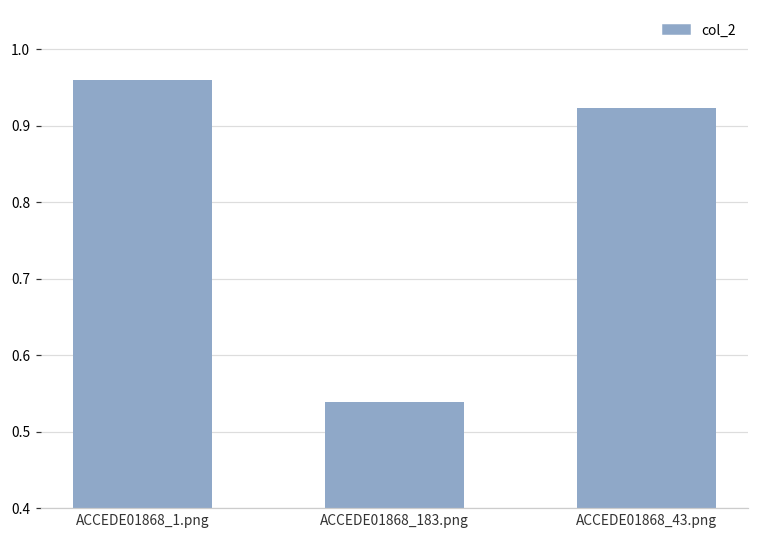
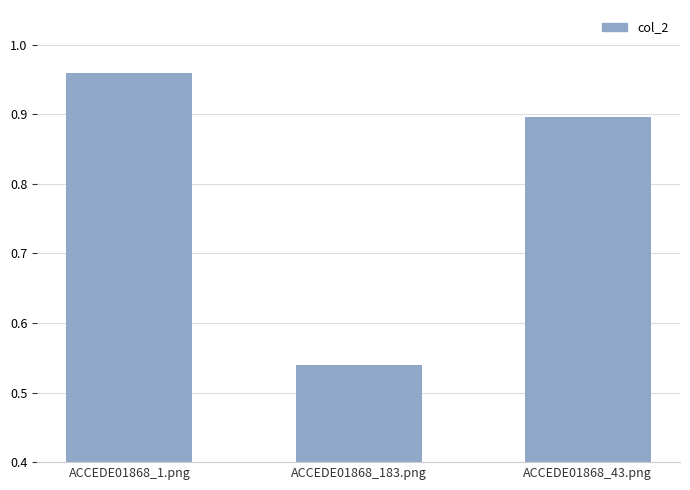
  {
    "ACCEDE01868_1.png": 0.96,
    "ACCEDE01868_183.png": 0.54,
-   "ACCEDE01868_43.png": 0.92
+   "ACCEDE01868_43.png": 0.90
  }
